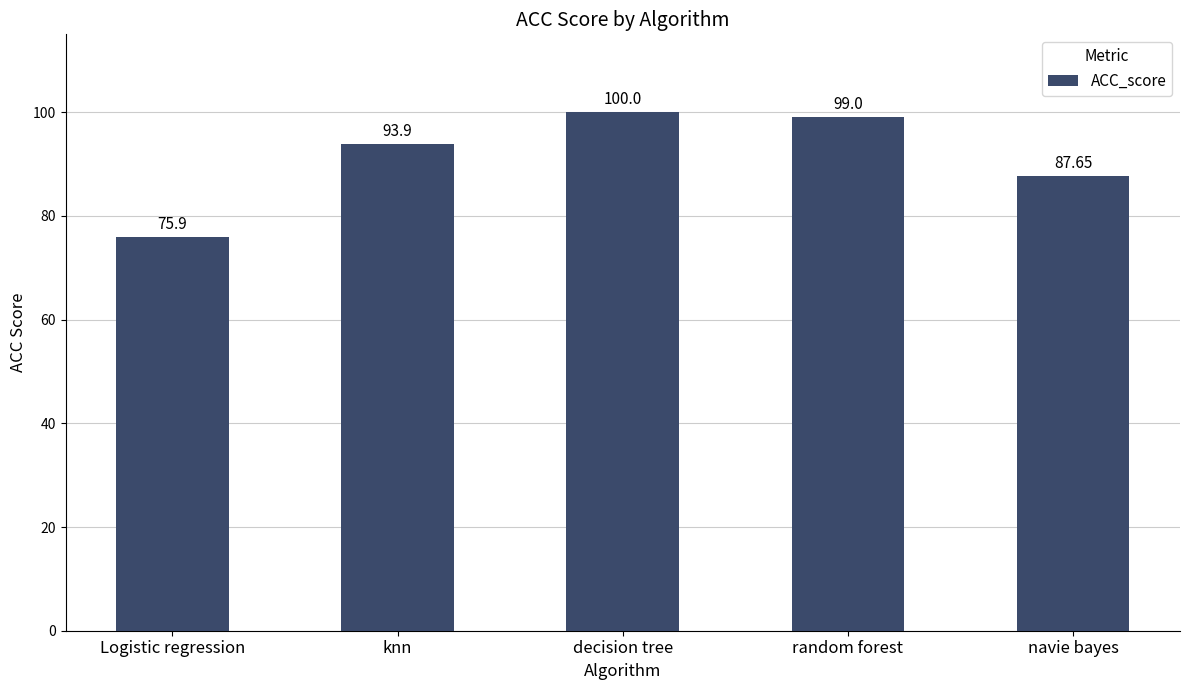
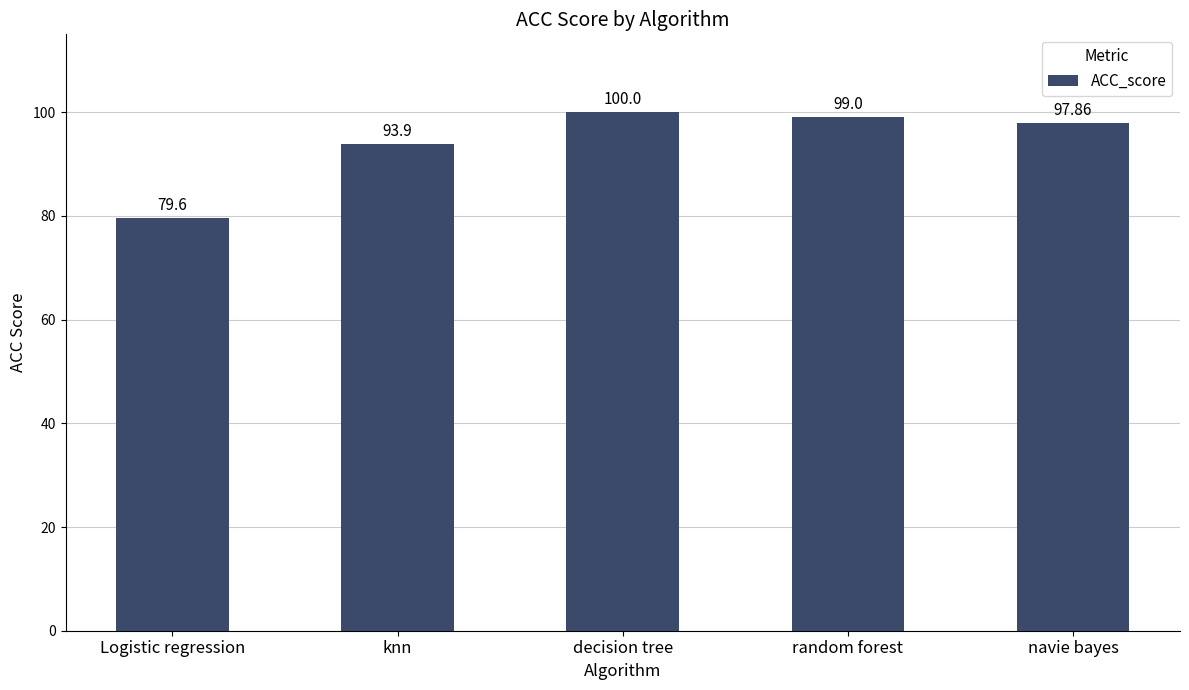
  {
-   "Logistic regression": 75.9,
+   "Logistic regression": 79.6,
    "knn": 93.9,
    "decision tree": 100.0,
    "random forest": 99.0,
-   "navie bayes": 87.65
+   "navie bayes": 97.86
  }
